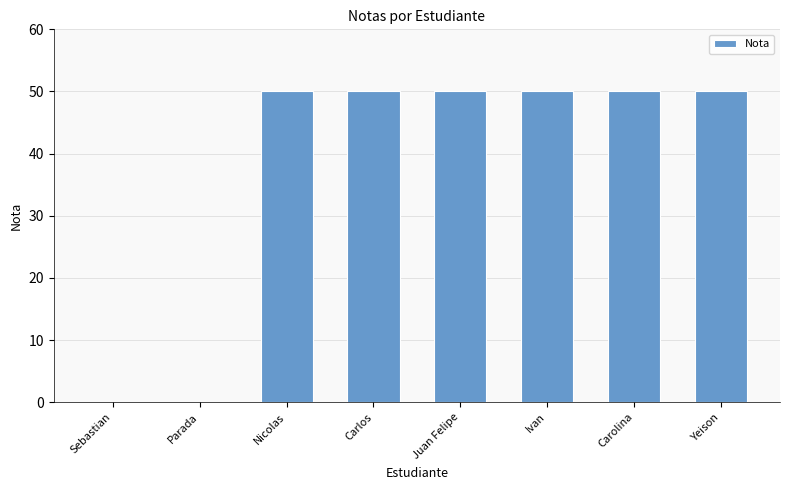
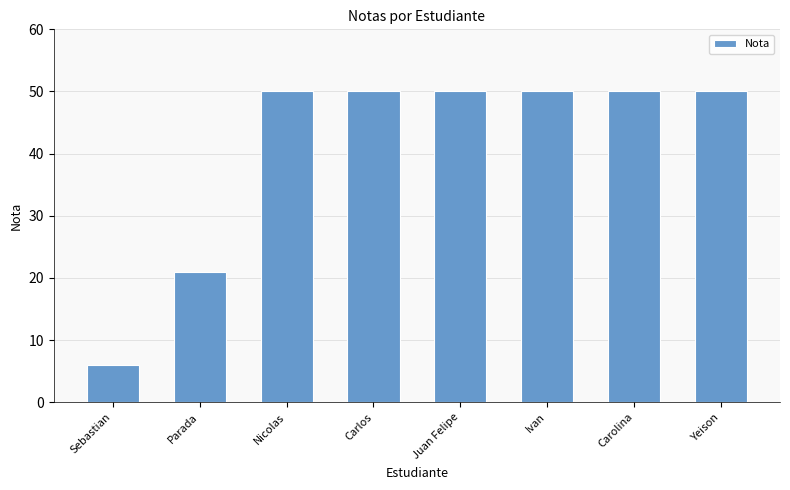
  {
-   "Sebastian": 0,
-   "Parada": 0,
+   "Sebastian": 6,
+   "Parada": 21,
    "Nicolas": 50,
    "Carlos": 50,
    "Juan Felipe": 50,
    "Ivan": 50,
    "Carolina": 50,
    "Yeison": 50
  }
